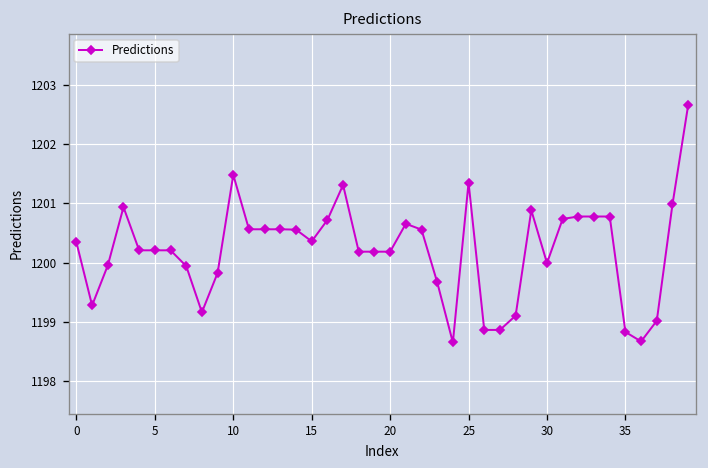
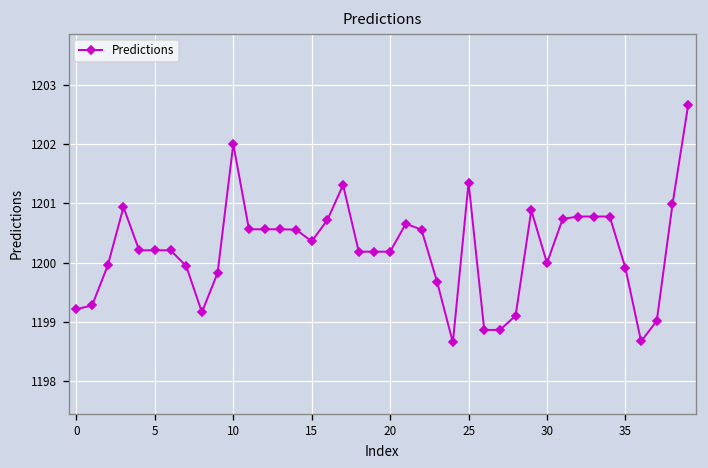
  {
-   "0": 1200.3,
+   "0": 1199.2,
    "5": 1200.2,
-   "10": 1201.5,
+   "10": 1202.0,
    "15": 1200.4,
    "20": 1200.2,
    "25": 1201.4,
    "30": 1200.0,
-   "35": 1198.8
+   "35": 1199.9
  }
